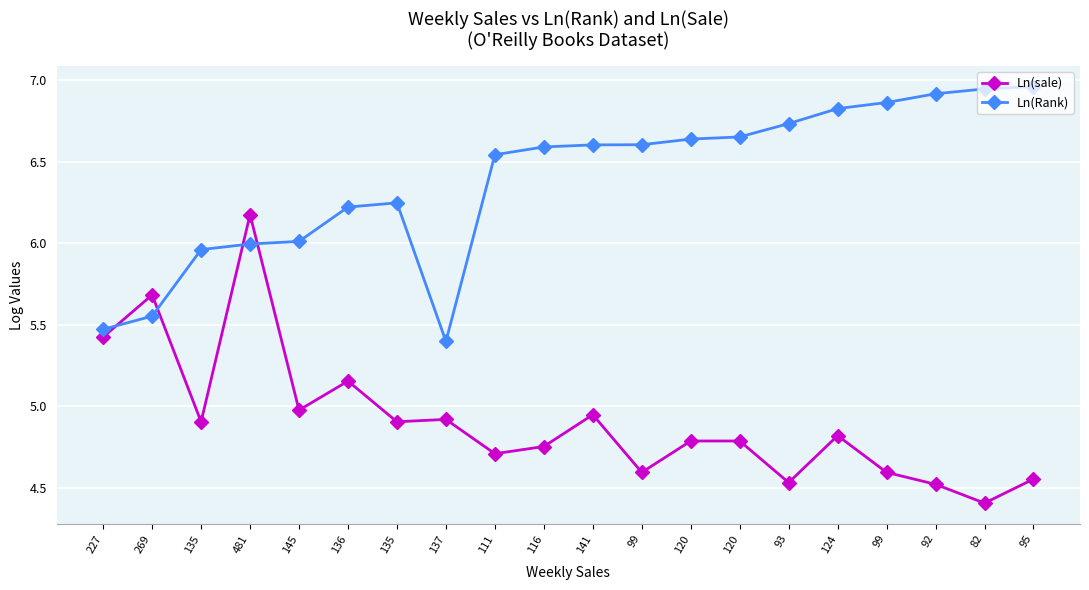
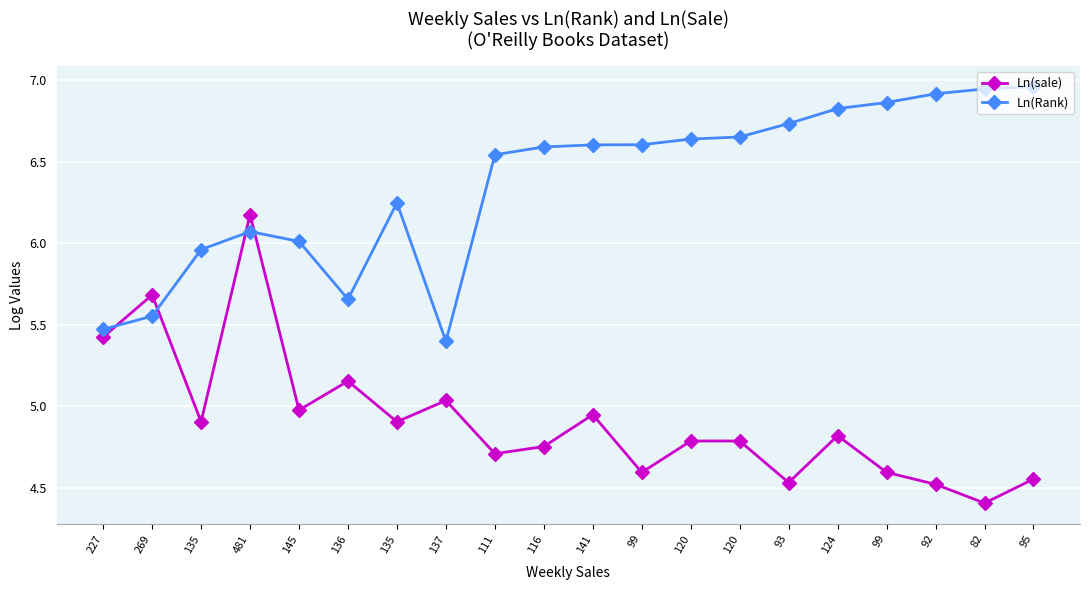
  {
    "Ln(sale)": {
      "227": 5.42,
      "269": 5.68,
      "481": 6.18,
      "145": 4.98,
      "136": 5.15,
-     "137": 4.92,
+     "137": 5.04,
      "111": 4.71,
      "116": 4.75,
      "141": 4.95,
      "93": 4.53,
      "124": 4.82,
      "92": 4.52,
      "82": 4.41,
      "95": 4.55
    },
    "Ln(Rank)": {
      "227": 5.47,
      "269": 5.55,
-     "481": 6.00,
+     "481": 6.07,
      "145": 6.01,
-     "136": 6.22,
+     "136": 5.66,
      "137": 5.40,
      "111": 6.54,
      "116": 6.59,
      "141": 6.60,
      "93": 6.73,
      "124": 6.83,
      "92": 6.92
    }
  }
